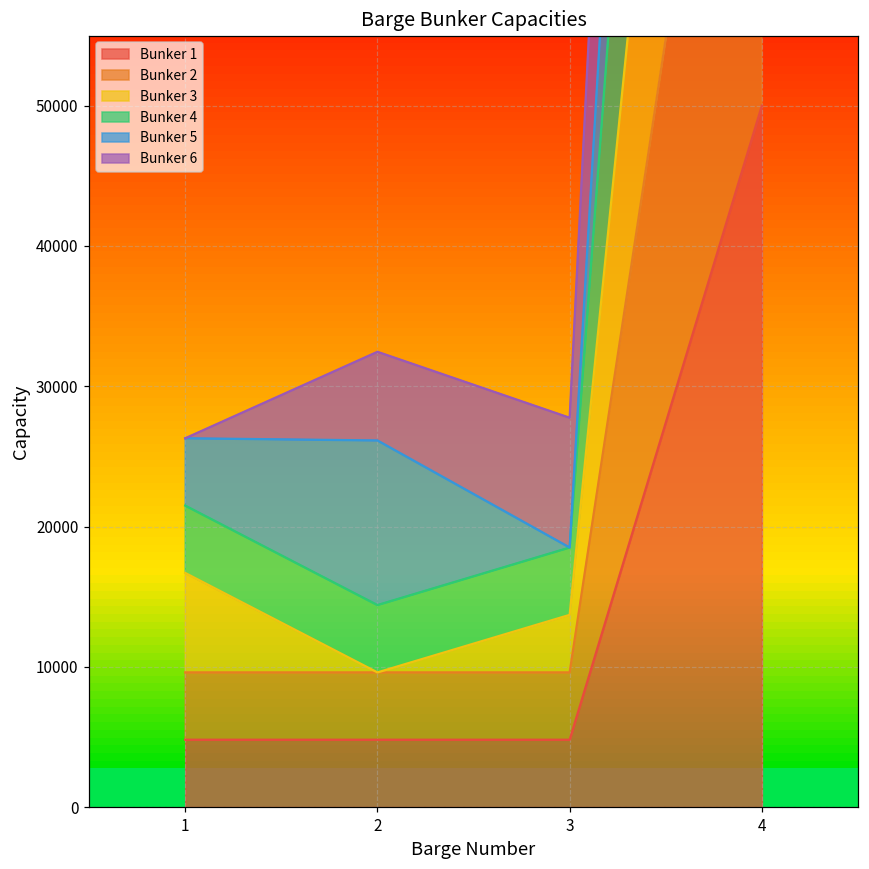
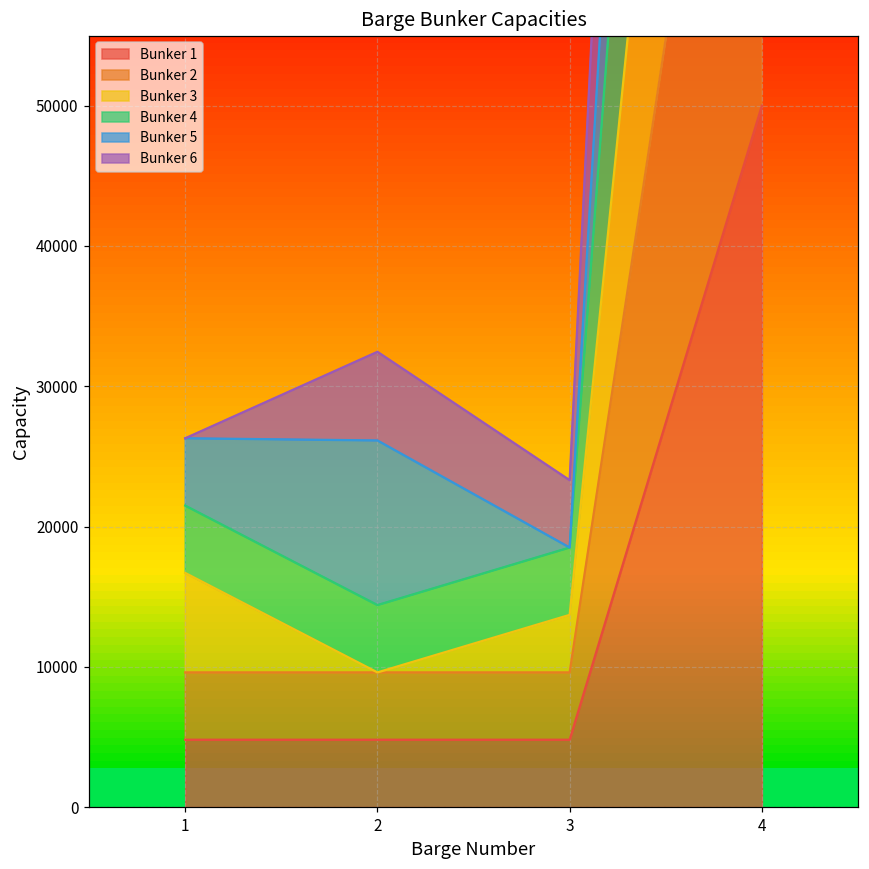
  {
    "Bunker 3": {
      "1": 7100,
      "3": 4100
    },
    "Bunker 4": {
      "1": 4800,
      "2": 4800
    },
    "Bunker 5": {
      "2": 11700
    },
    "Bunker 6": {
      "2": 6300,
-     "3": 9300
+     "3": 4800
    }
  }
